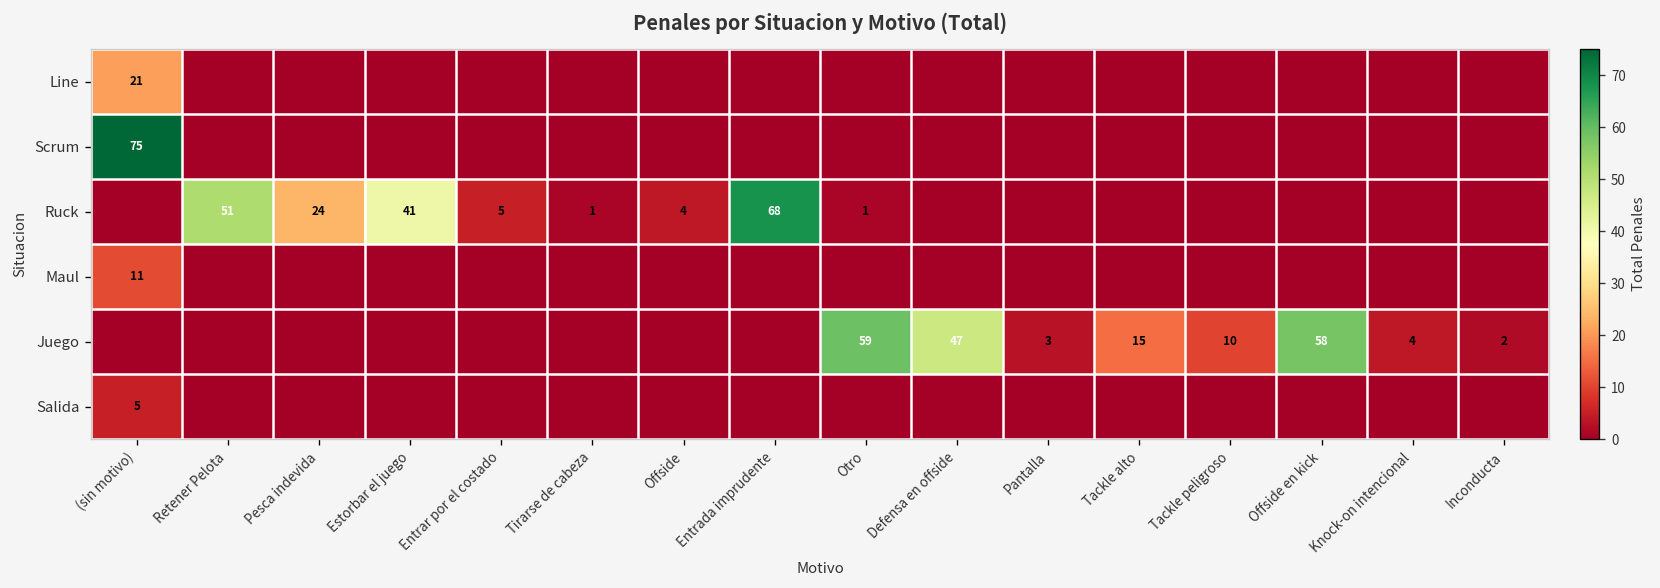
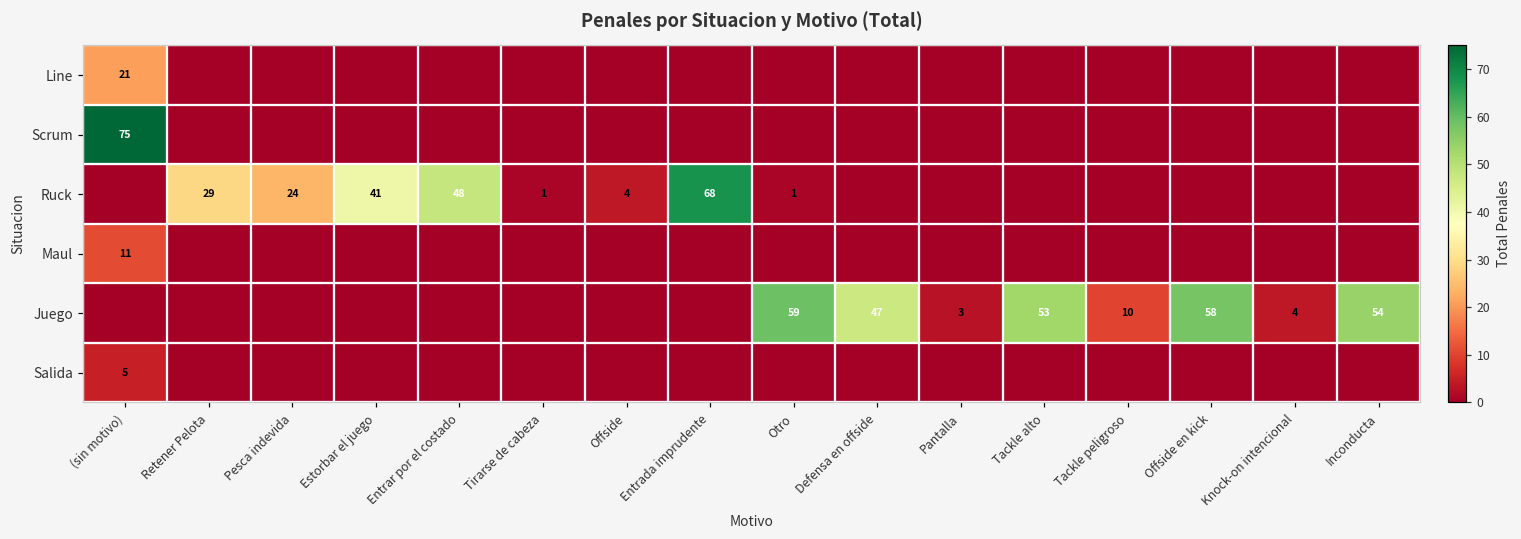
  {
    "Line": {
      "(sin motivo)": 21
    },
    "Scrum": {
      "(sin motivo)": 75
    },
    "Ruck": {
-     "Retener Pelota": 51,
+     "Retener Pelota": 29,
      "Pesca indevida": 24,
      "Estorbar el juego": 41,
-     "Entrar por el costado": 5,
+     "Entrar por el costado": 48,
      "Tirarse de cabeza": 1,
      "Offside": 4,
      "Entrada imprudente": 68,
      "Otro": 1
    },
    "Maul": {
      "(sin motivo)": 11
    },
    "Juego": {
      "Otro": 59,
      "Defensa en offside": 47,
      "Pantalla": 3,
-     "Tackle alto": 15,
+     "Tackle alto": 53,
      "Tackle peligroso": 10,
      "Offside en kick": 58,
      "Knock-on intencional": 4,
-     "Inconducta": 2
+     "Inconducta": 54
    },
    "Salida": {
      "(sin motivo)": 5
    }
  }
